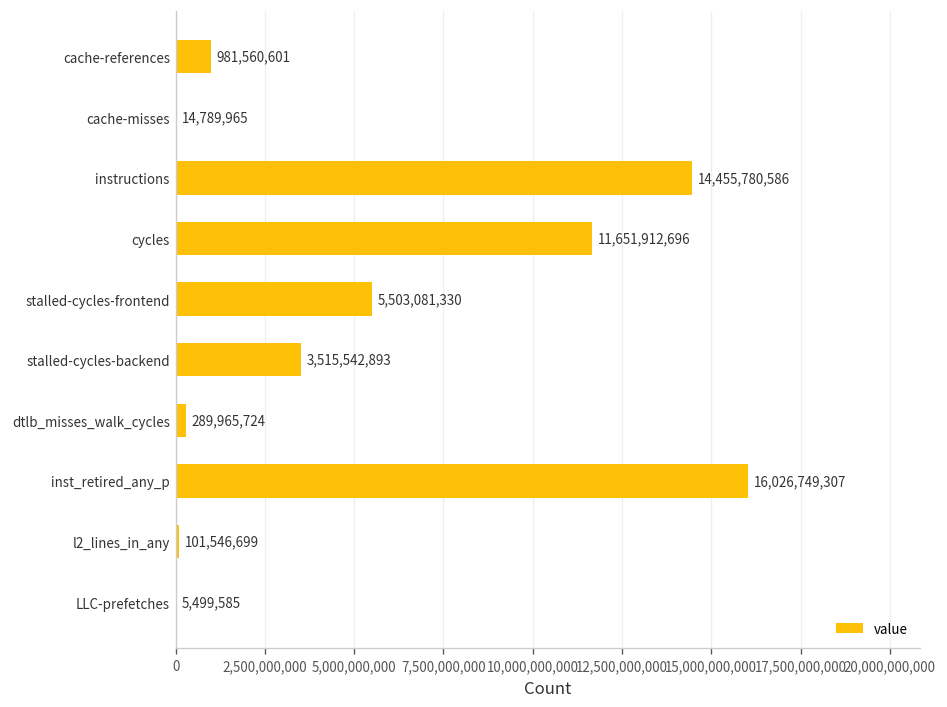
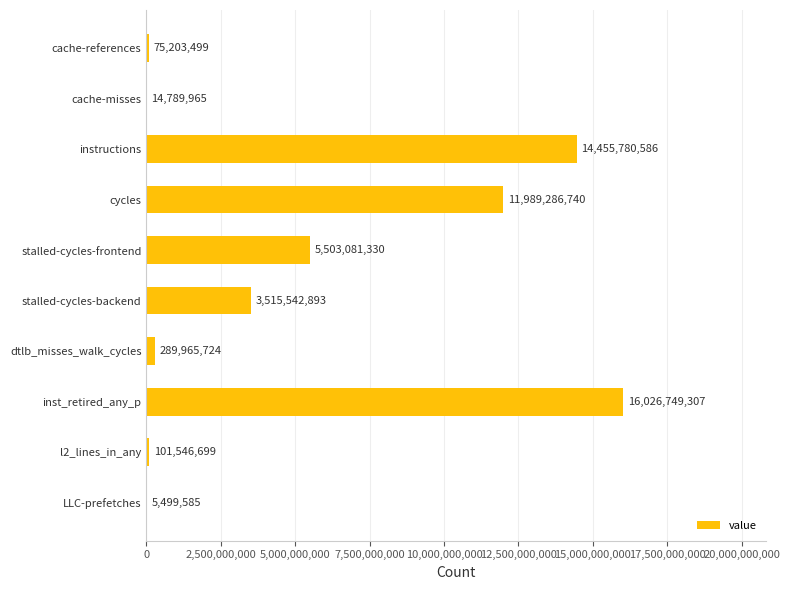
  {
-   "cache-references": "981,560,601",
+   "cache-references": "75,203,499",
    "cache-misses": "14,789,965",
    "instructions": "14,455,780,586",
-   "cycles": "11,651,912,696",
+   "cycles": "11,989,286,740",
    "stalled-cycles-frontend": "5,503,081,330",
    "stalled-cycles-backend": "3,515,542,893",
    "dtlb_misses_walk_cycles": "289,965,724",
    "inst_retired_any_p": "16,026,749,307",
    "l2_lines_in_any": "101,546,699",
    "LLC-prefetches": "5,499,585"
  }
